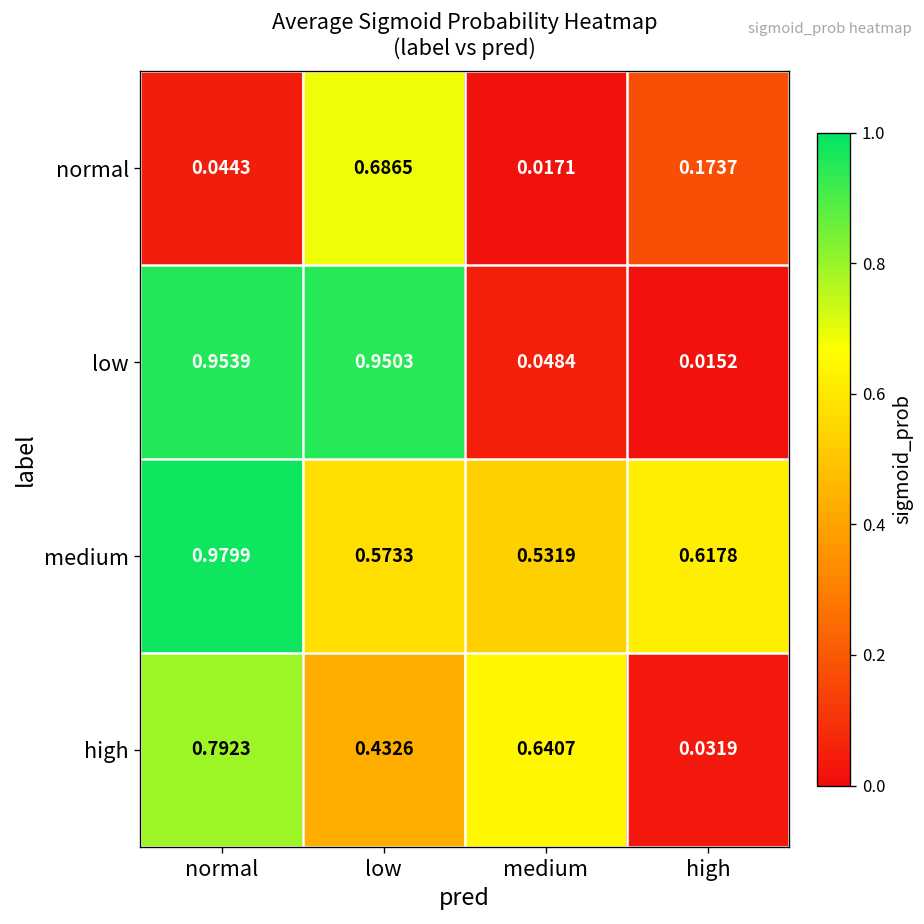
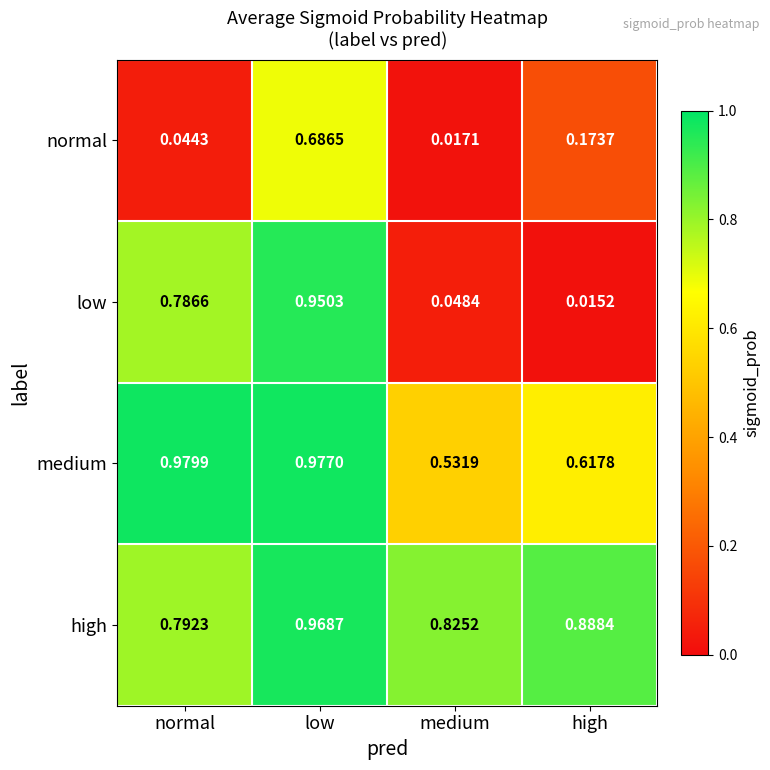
  {
    "normal": {
      "normal": 0.0443,
      "low": 0.6865,
      "medium": 0.0171,
      "high": 0.1737
    },
    "low": {
-     "normal": 0.9539,
+     "normal": 0.7866,
      "low": 0.9503,
      "medium": 0.0484,
      "high": 0.0152
    },
    "medium": {
      "normal": 0.9799,
-     "low": 0.5733,
+     "low": 0.9770,
      "medium": 0.5319,
      "high": 0.6178
    },
    "high": {
      "normal": 0.7923,
-     "low": 0.4326,
-     "medium": 0.6407,
-     "high": 0.0319
+     "low": 0.9687,
+     "medium": 0.8252,
+     "high": 0.8884
    }
  }
